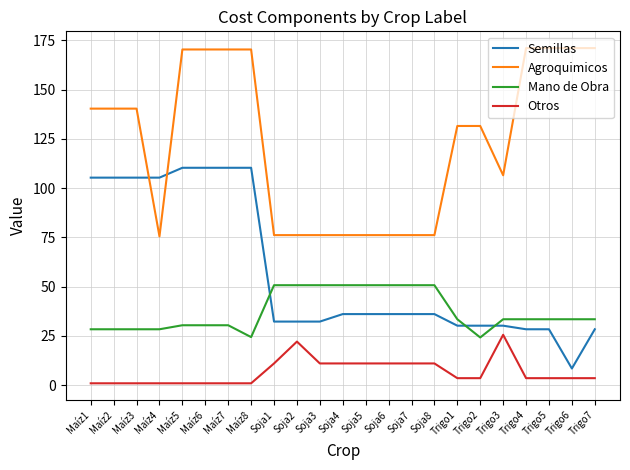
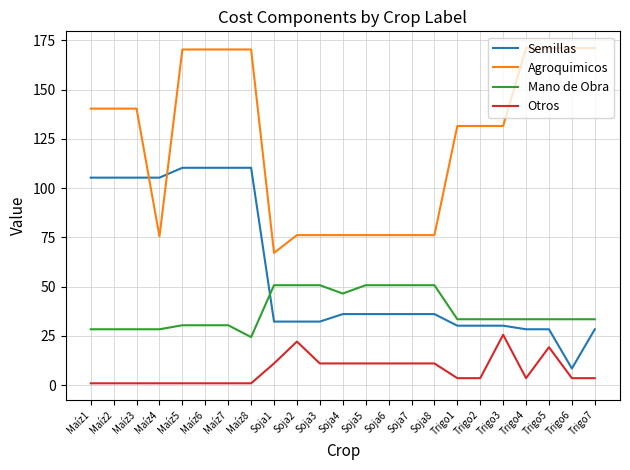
  {
    "Semillas": {
      "Maíz1": 105,
      "Maíz2": 105,
      "Maíz3": 105,
      "Maíz4": 105,
      "Maíz5": 110,
      "Maíz6": 110,
      "Maíz7": 110,
      "Maíz8": 110,
      "Soja1": 32,
      "Soja2": 32,
      "Soja3": 32,
      "Soja4": 36,
      "Soja5": 36,
      "Soja6": 36,
      "Soja7": 36,
      "Soja8": 36,
      "Trigo1": 30,
      "Trigo2": 30,
      "Trigo3": 30,
      "Trigo4": 28,
      "Trigo5": 28,
      "Trigo6": 9,
      "Trigo7": 28
    },
    "Agroquimicos": {
      "Maíz1": 140,
      "Maíz2": 140,
      "Maíz3": 140,
      "Maíz4": 76,
      "Maíz5": 170,
      "Maíz6": 170,
      "Maíz7": 170,
      "Maíz8": 170,
-     "Soja1": 76,
+     "Soja1": 67,
      "Soja2": 76,
      "Soja3": 76,
      "Soja4": 76,
      "Soja5": 76,
      "Soja6": 76,
      "Soja7": 76,
      "Soja8": 76,
      "Trigo1": 132,
      "Trigo2": 132,
-     "Trigo3": 107
+     "Trigo3": 132
    },
    "Mano de Obra": {
      "Maíz1": 28,
      "Maíz2": 28,
      "Maíz3": 28,
      "Maíz4": 28,
      "Maíz5": 30,
      "Maíz6": 30,
      "Maíz7": 30,
      "Maíz8": 24,
      "Soja1": 51,
      "Soja2": 51,
      "Soja3": 51,
-     "Soja4": 51,
+     "Soja4": 47,
      "Soja5": 51,
      "Soja6": 51,
      "Soja7": 51,
      "Soja8": 51,
      "Trigo1": 33,
-     "Trigo2": 24,
+     "Trigo2": 33,
      "Trigo3": 33,
      "Trigo4": 33,
      "Trigo5": 33,
      "Trigo6": 33,
      "Trigo7": 33
    },
    "Otros": {
      "Maíz1": 1,
      "Maíz2": 1,
      "Maíz3": 1,
      "Maíz4": 1,
      "Maíz5": 1,
      "Maíz6": 1,
      "Maíz7": 1,
      "Maíz8": 1,
      "Soja1": 11,
      "Soja2": 22,
      "Soja3": 11,
      "Soja4": 11,
      "Soja5": 11,
      "Soja6": 11,
      "Soja7": 11,
      "Soja8": 11,
      "Trigo1": 4,
      "Trigo2": 4,
      "Trigo3": 26,
      "Trigo4": 4,
-     "Trigo5": 4,
+     "Trigo5": 19,
      "Trigo6": 4,
      "Trigo7": 4
    }
  }
